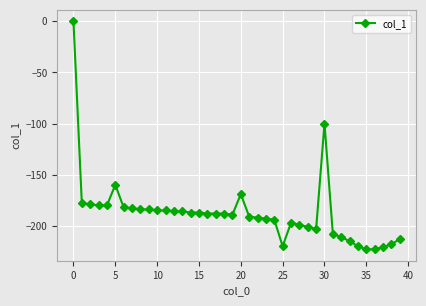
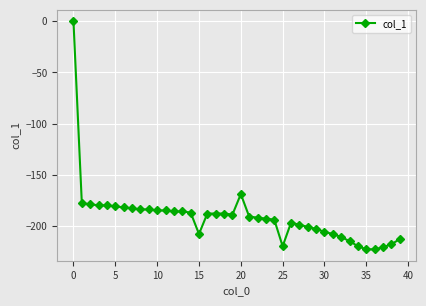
  {
    "0": 0,
-   "5": -160,
+   "5": -181,
    "10": -185,
-   "15": -187,
+   "15": -208,
    "20": -169,
    "25": -220,
-   "30": -100,
+   "30": -206,
    "35": -223
  }
